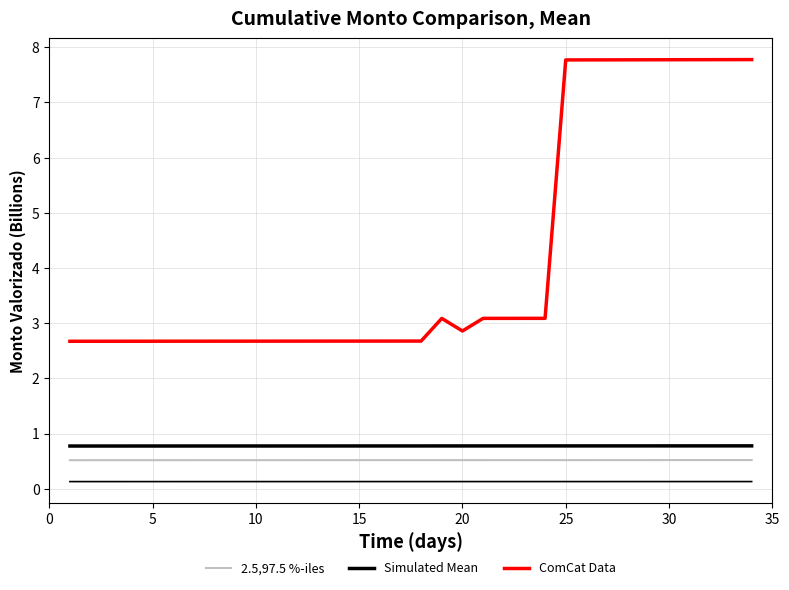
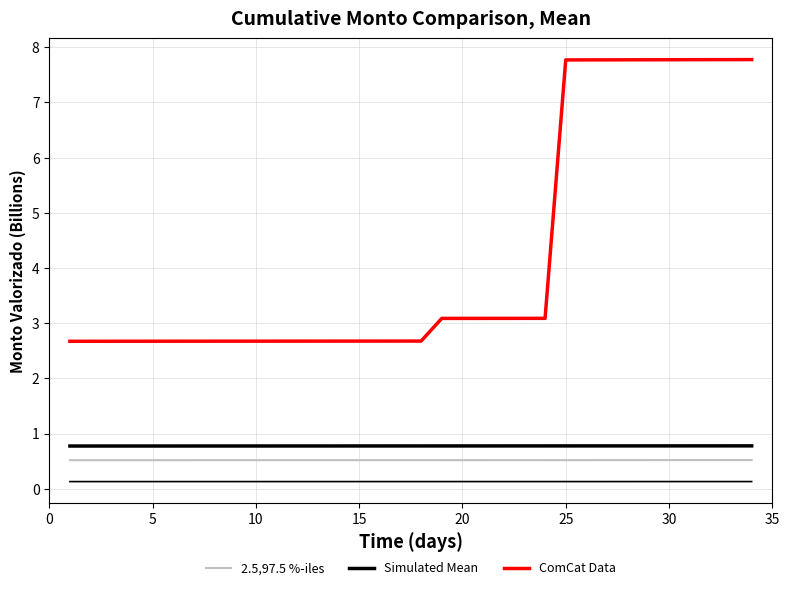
  {
    "2.5,97.5 %-iles": {
      "5": 0.5,
      "10": 0.5,
      "15": 0.5,
      "20": 0.5,
      "25": 0.5,
      "30": 0.5
    },
    "ComCat Data": {
      "5": 2.7,
      "10": 2.7,
      "15": 2.7,
-     "20": 2.9,
+     "20": 3.1,
      "25": 7.8,
      "30": 7.8
    }
  }
